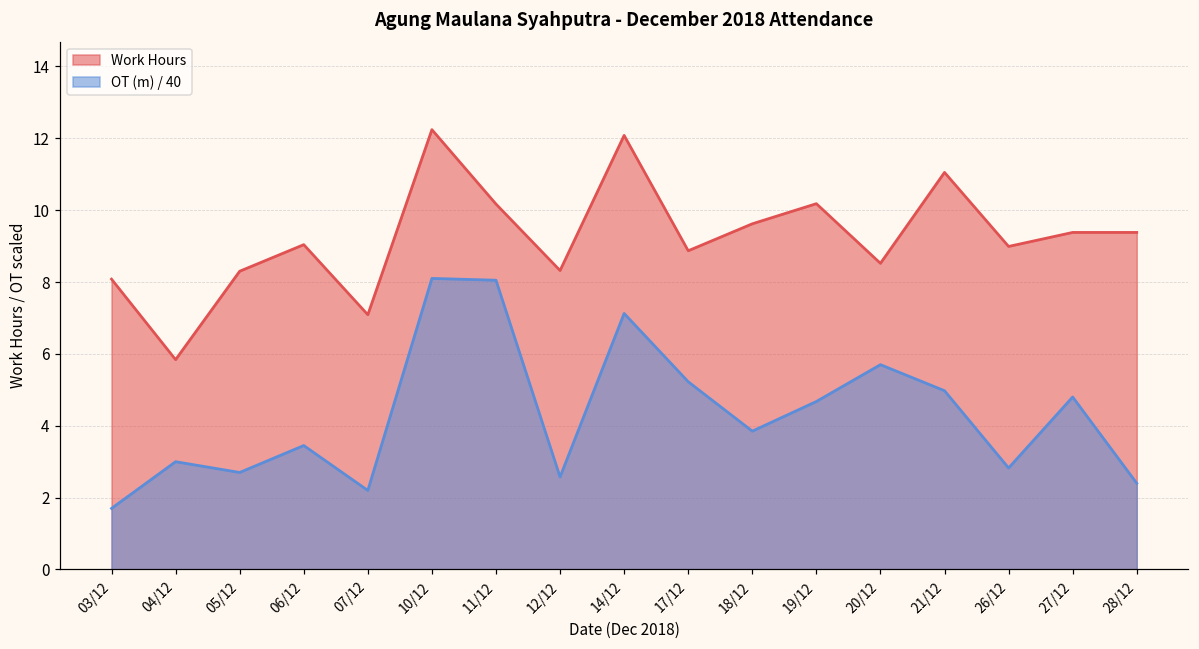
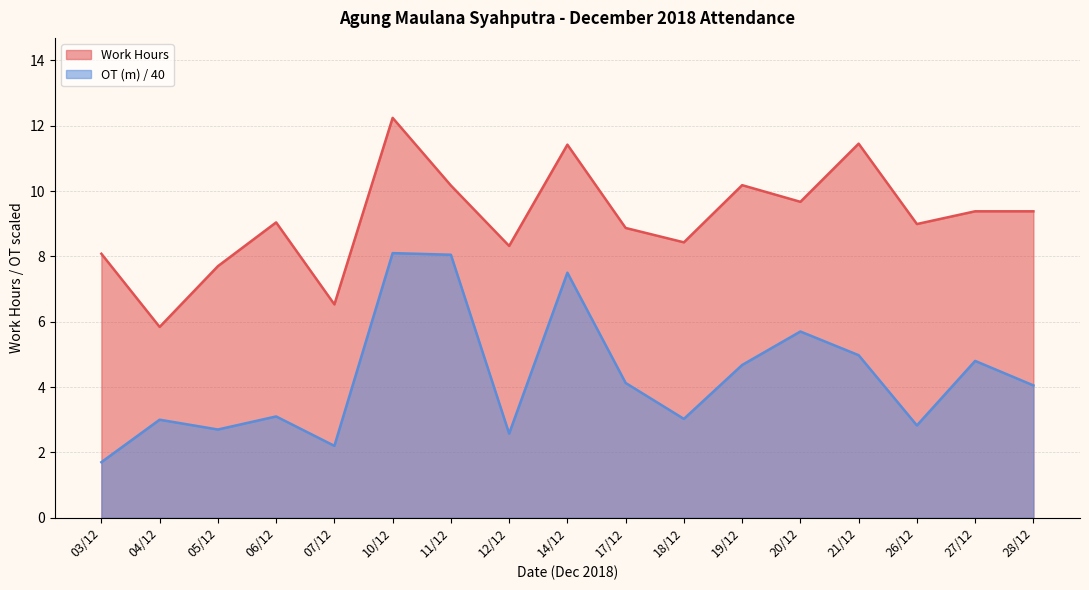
  {
    "Work Hours": {
      "03/12": 8.1,
      "04/12": 5.8,
-     "05/12": 8.3,
+     "05/12": 7.7,
      "06/12": 9.0,
-     "07/12": 7.1,
+     "07/12": 6.5,
      "10/12": 12.2,
      "11/12": 10.2,
      "12/12": 8.3,
-     "14/12": 12.1,
+     "14/12": 11.4,
      "17/12": 8.9,
-     "18/12": 9.6,
+     "18/12": 8.4,
      "19/12": 10.2,
-     "20/12": 8.5,
-     "21/12": 11.1,
+     "20/12": 9.7,
+     "21/12": 11.5,
      "26/12": 9.0,
      "27/12": 9.4,
      "28/12": 9.4
    },
    "OT (m) / 40": {
      "03/12": 1.7,
      "04/12": 3.0,
      "05/12": 2.7,
-     "06/12": 3.5,
+     "06/12": 3.1,
      "07/12": 2.2,
      "10/12": 8.1,
      "11/12": 8.1,
      "12/12": 2.6,
-     "14/12": 7.1,
-     "17/12": 5.2,
-     "18/12": 3.9,
+     "14/12": 7.5,
+     "17/12": 4.1,
+     "18/12": 3.0,
      "19/12": 4.7,
      "20/12": 5.7,
      "21/12": 5.0,
      "26/12": 2.8,
      "27/12": 4.8,
-     "28/12": 2.4
+     "28/12": 4.1
    }
  }
